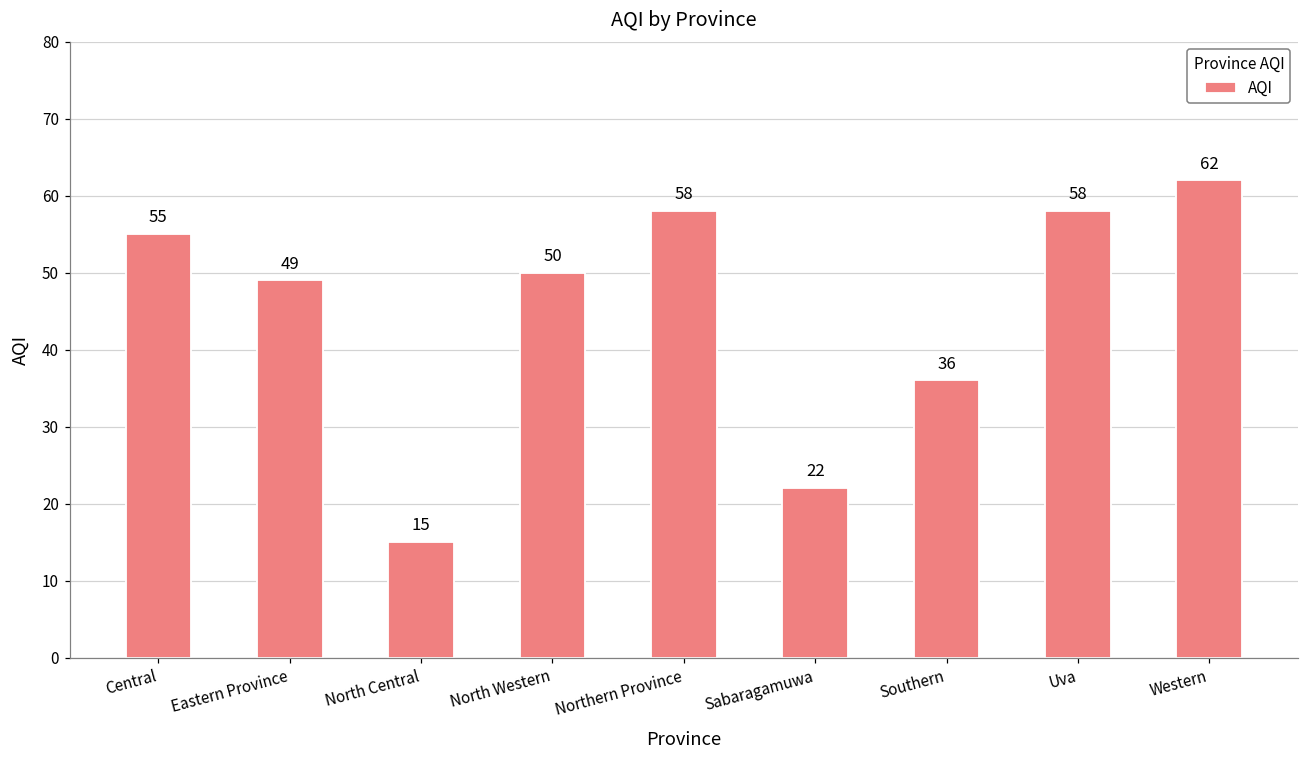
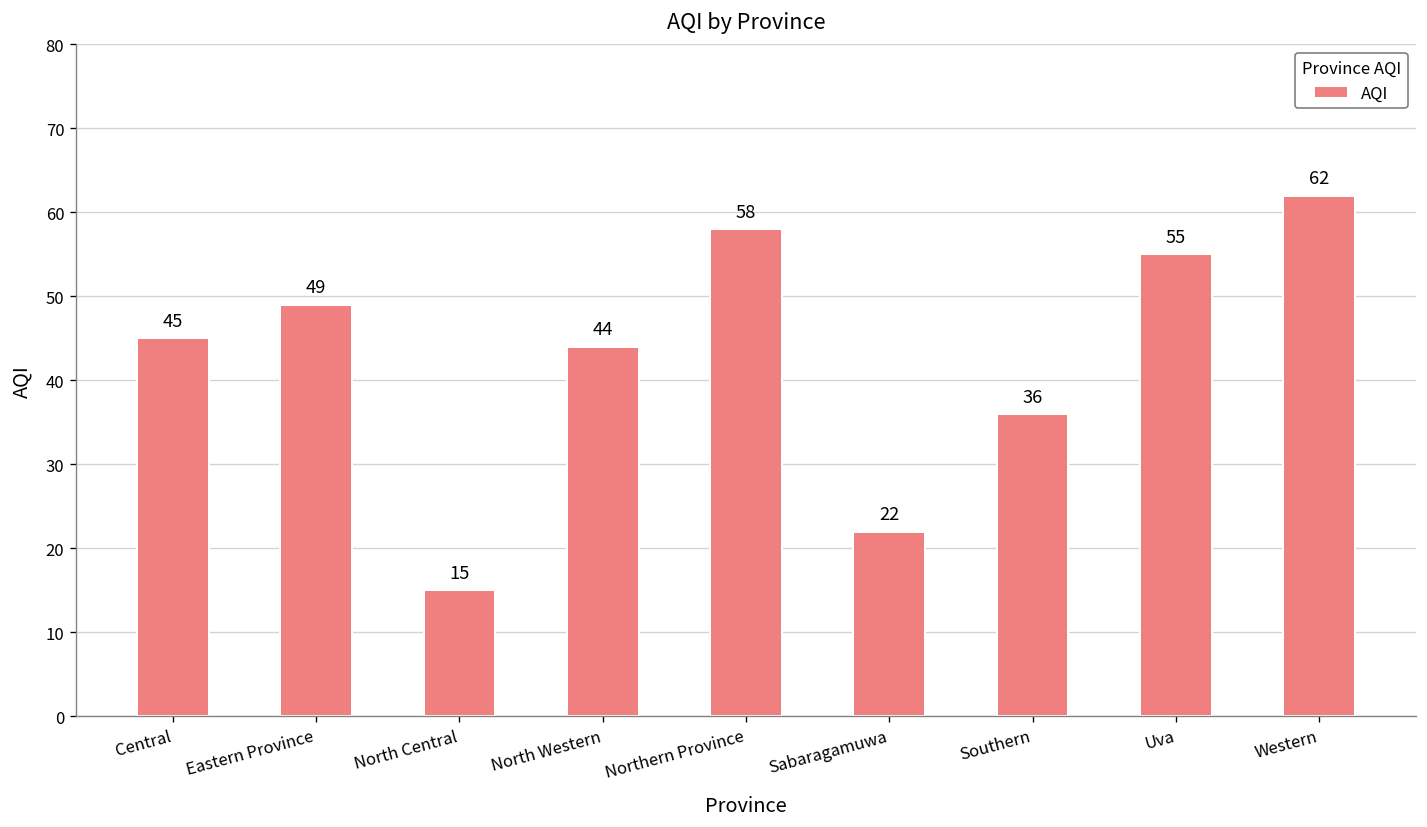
  {
-   "Central": 55,
+   "Central": 45,
    "Eastern Province": 49,
    "North Central": 15,
-   "North Western": 50,
+   "North Western": 44,
    "Northern Province": 58,
    "Sabaragamuwa": 22,
    "Southern": 36,
-   "Uva": 58,
+   "Uva": 55,
    "Western": 62
  }
